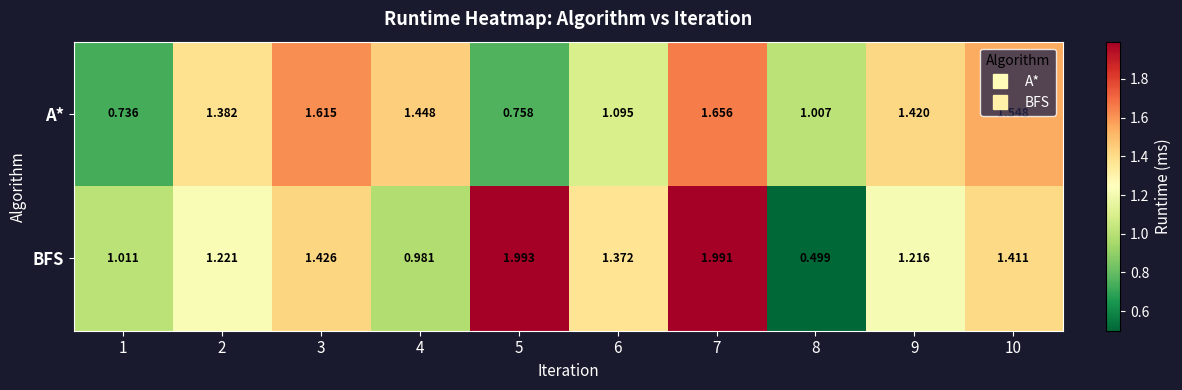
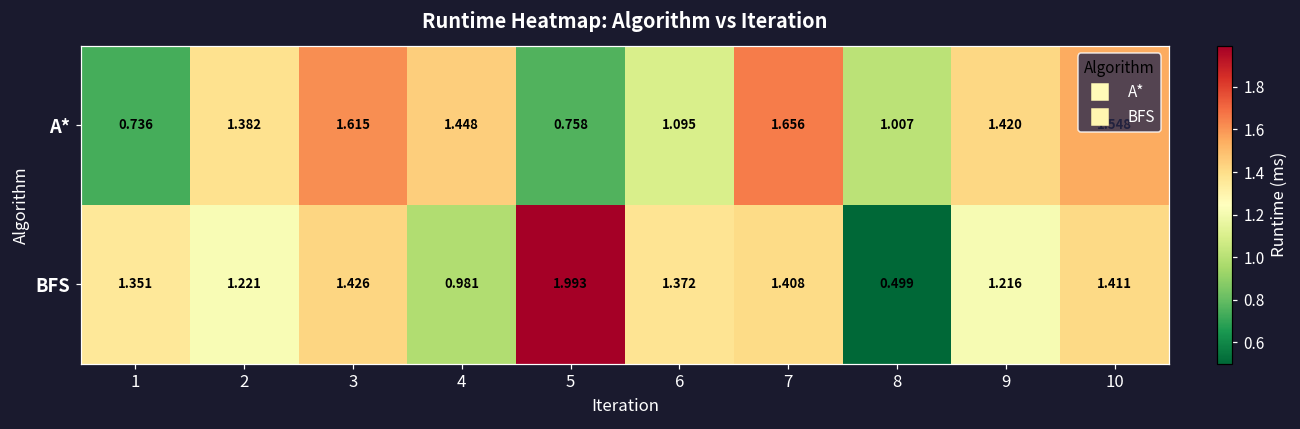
  {
    "A*": {
      "1": 0.736,
      "2": 1.382,
      "3": 1.615,
      "4": 1.448,
      "5": 0.758,
      "6": 1.095,
      "7": 1.656,
      "8": 1.007,
      "9": 1.420
    },
    "BFS": {
-     "1": 1.011,
+     "1": 1.351,
      "2": 1.221,
      "3": 1.426,
      "4": 0.981,
      "5": 1.993,
      "6": 1.372,
-     "7": 1.991,
+     "7": 1.408,
      "8": 0.499,
      "9": 1.216,
      "10": 1.411
    }
  }
